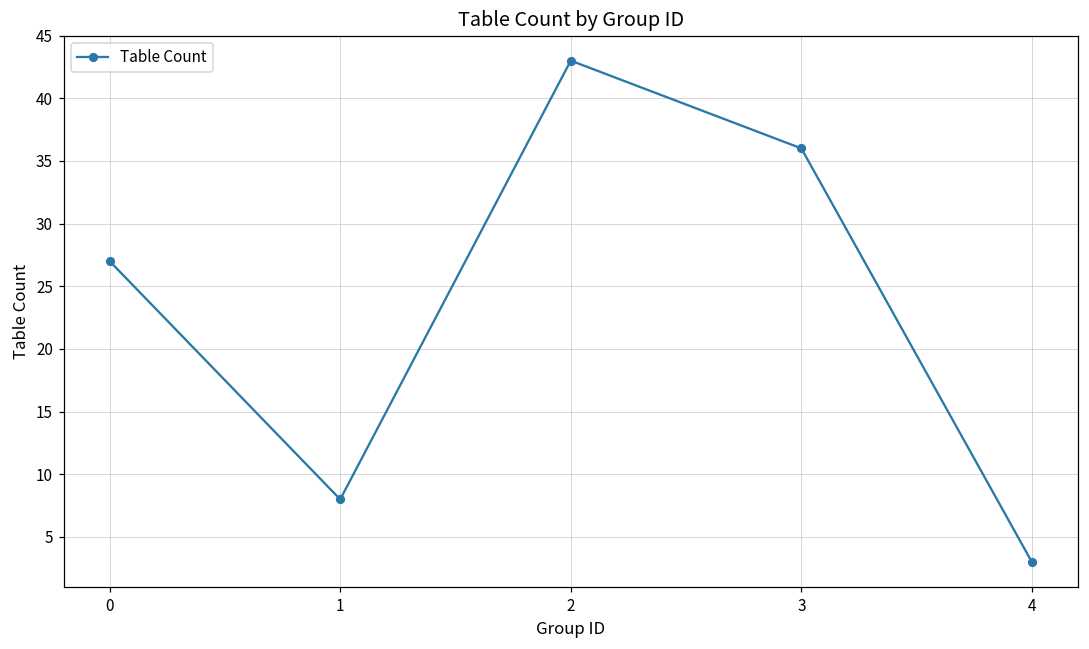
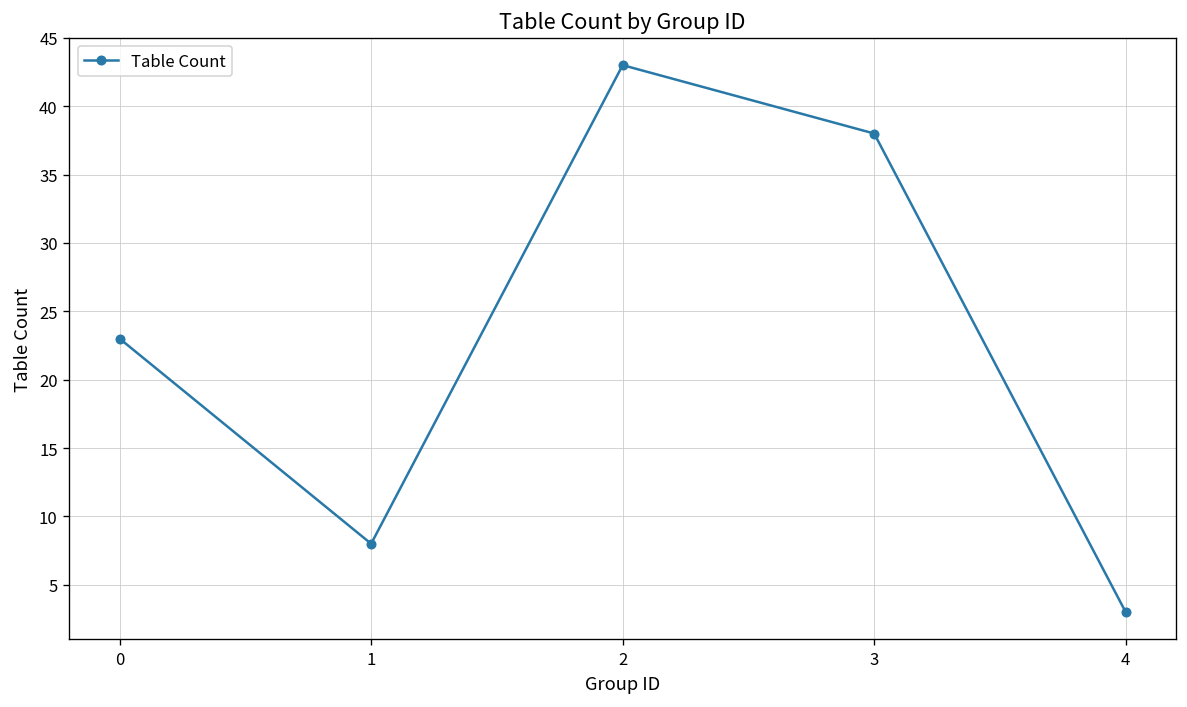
  {
-   "0": 27,
+   "0": 23,
    "1": 8,
    "2": 43,
-   "3": 36,
+   "3": 38,
    "4": 3
  }
